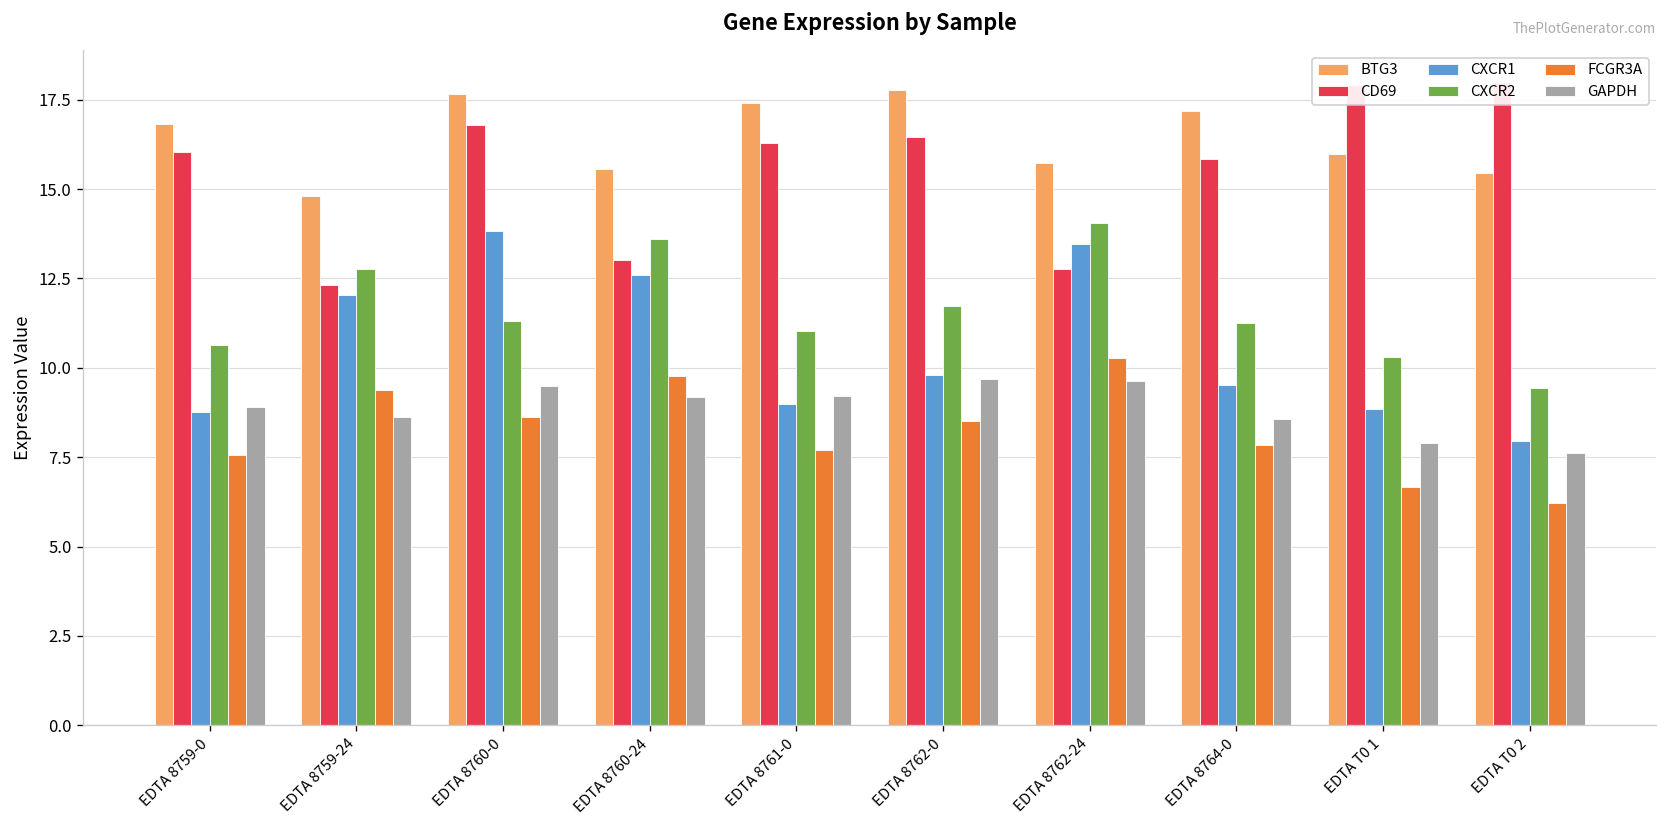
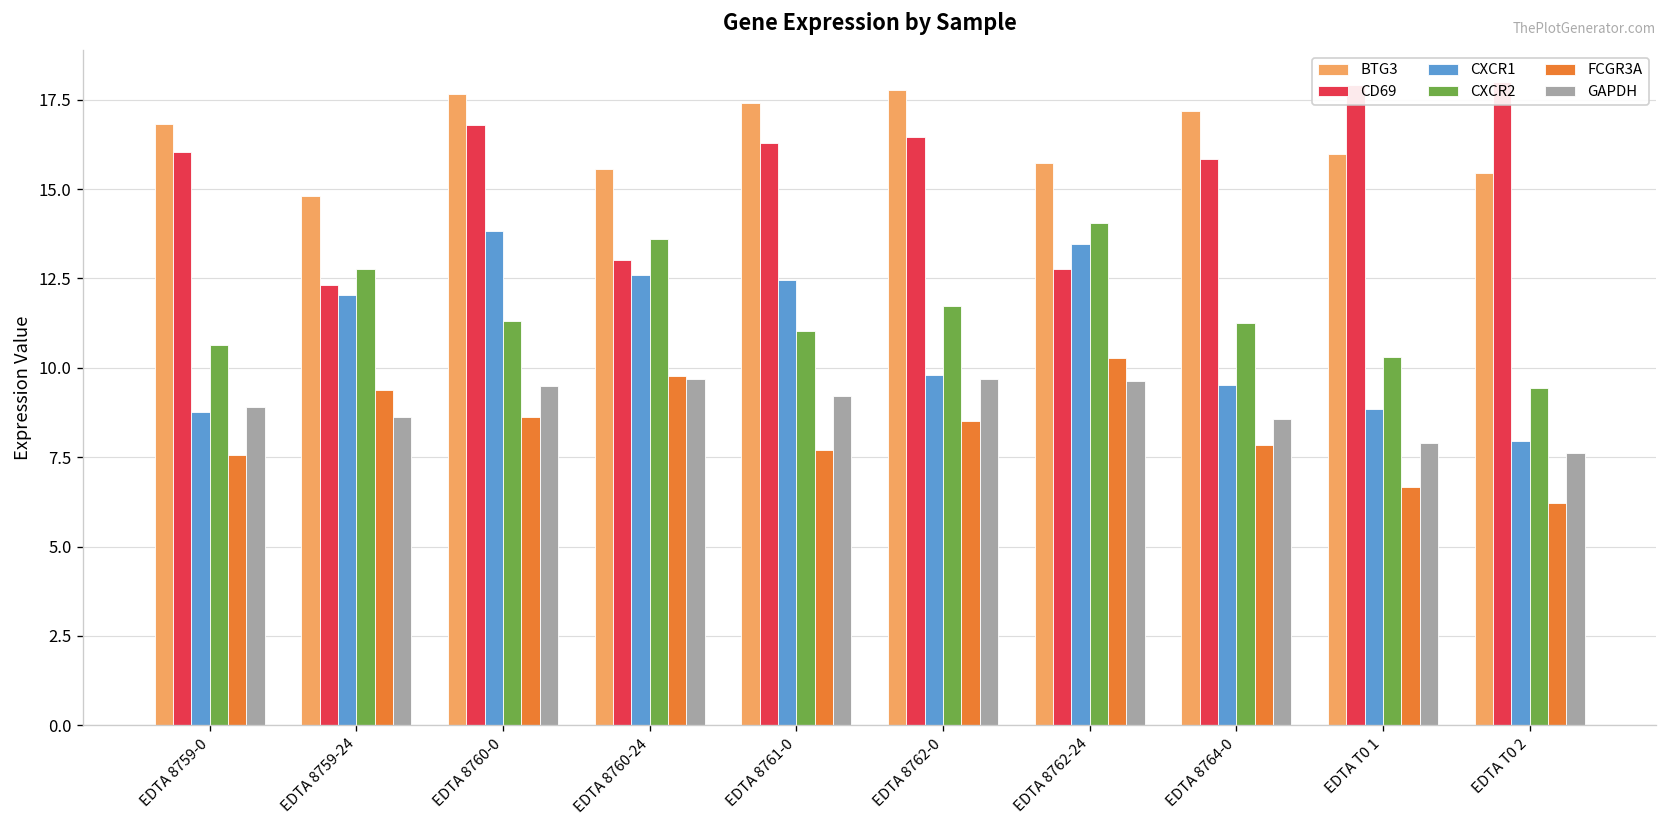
  {
    "BTG3": {
      "EDTA 8759-0": 16.8,
      "EDTA 8759-24": 14.8,
      "EDTA 8760-0": 17.7,
      "EDTA 8760-24": 15.6,
      "EDTA 8761-0": 17.4,
      "EDTA 8762-0": 17.8,
      "EDTA 8762-24": 15.7,
      "EDTA 8764-0": 17.2,
      "EDTA T0 1": 16.0,
      "EDTA T0 2": 15.4
    },
    "CD69": {
      "EDTA 8759-0": 16.0,
      "EDTA 8759-24": 12.3,
      "EDTA 8760-0": 16.8,
      "EDTA 8760-24": 13.0,
      "EDTA 8761-0": 16.3,
      "EDTA 8762-0": 16.4,
      "EDTA 8762-24": 12.8,
      "EDTA 8764-0": 15.8
    },
    "CXCR1": {
      "EDTA 8759-0": 8.8,
      "EDTA 8759-24": 12.0,
      "EDTA 8760-0": 13.8,
      "EDTA 8760-24": 12.6,
-     "EDTA 8761-0": 9.0,
+     "EDTA 8761-0": 12.5,
      "EDTA 8762-0": 9.8,
      "EDTA 8762-24": 13.5,
      "EDTA 8764-0": 9.5,
      "EDTA T0 1": 8.9,
      "EDTA T0 2": 8.0
    },
    "CXCR2": {
      "EDTA 8759-0": 10.6,
      "EDTA 8759-24": 12.8,
      "EDTA 8760-0": 11.3,
      "EDTA 8760-24": 13.6,
      "EDTA 8761-0": 11.0,
      "EDTA 8762-0": 11.7,
      "EDTA 8762-24": 14.1,
      "EDTA 8764-0": 11.3,
      "EDTA T0 1": 10.3,
      "EDTA T0 2": 9.4
    },
    "FCGR3A": {
      "EDTA 8759-0": 7.6,
      "EDTA 8759-24": 9.4,
      "EDTA 8760-0": 8.6,
      "EDTA 8760-24": 9.8,
      "EDTA 8761-0": 7.7,
      "EDTA 8762-0": 8.5,
      "EDTA 8762-24": 10.3,
      "EDTA 8764-0": 7.8,
      "EDTA T0 1": 6.7,
      "EDTA T0 2": 6.2
    },
    "GAPDH": {
      "EDTA 8759-0": 8.9,
      "EDTA 8759-24": 8.6,
      "EDTA 8760-0": 9.5,
-     "EDTA 8760-24": 9.2,
+     "EDTA 8760-24": 9.7,
      "EDTA 8761-0": 9.2,
      "EDTA 8762-0": 9.7,
      "EDTA 8762-24": 9.6,
      "EDTA 8764-0": 8.6,
      "EDTA T0 1": 7.9,
      "EDTA T0 2": 7.6
    }
  }
